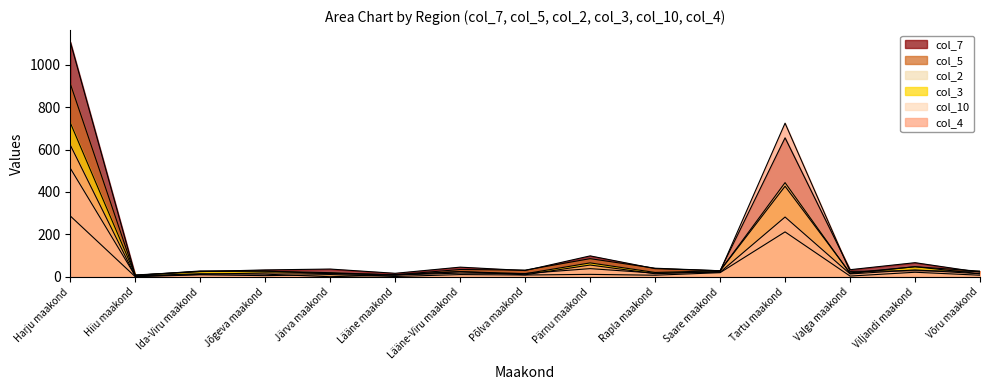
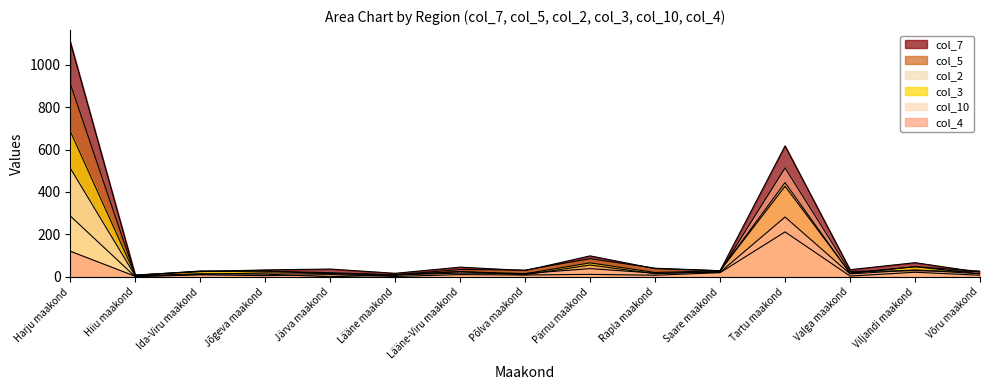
  {
    "col_7": {
      "Harju maakond": 1110,
      "Järva maakond": 40,
      "Pärnu maakond": 100,
-     "Tartu maakond": 660,
+     "Tartu maakond": 620,
      "Viljandi maakond": 70
    },
    "col_5": {
      "Harju maakond": 910,
      "Pärnu maakond": 90,
      "Tartu maakond": 430
    },
    "col_3": {
-     "Harju maakond": 730,
+     "Harju maakond": 690,
      "Tartu maakond": 440
    },
    "col_4": {
-     "Harju maakond": 620,
-     "Tartu maakond": 720
+     "Harju maakond": 120,
+     "Tartu maakond": 510
    }
  }
